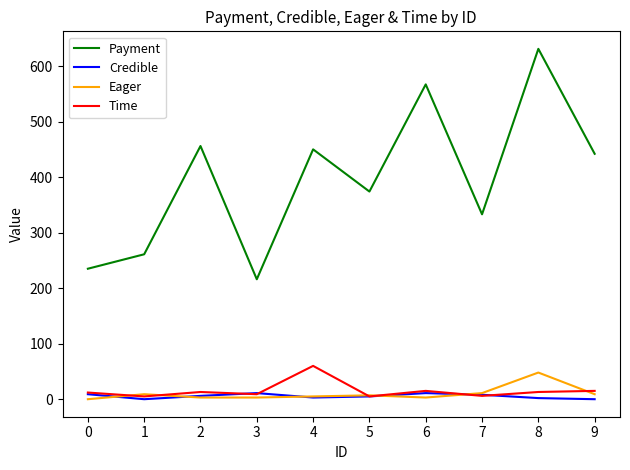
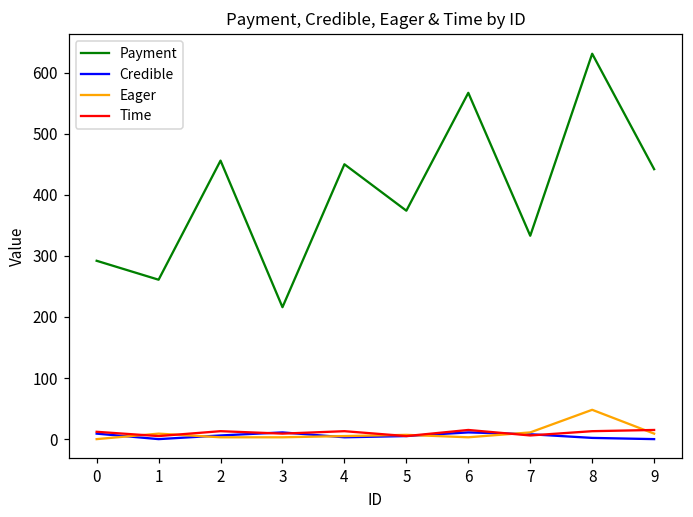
  {
    "Payment": {
-     "0": 240,
+     "0": 290,
      "1": 260,
      "2": 460,
      "3": 220,
      "4": 450,
      "5": 370,
      "6": 570,
      "7": 330,
      "8": 630,
      "9": 440
    },
    "Credible": {
      "1": 0,
      "8": 0,
      "9": 0
    },
    "Eager": {
      "0": 0,
      "3": 0,
      "6": 0,
      "8": 50,
      "9": 10
    },
    "Time": {
      "2": 10,
-     "4": 60,
+     "4": 10,
      "8": 10,
      "9": 20
    }
  }
